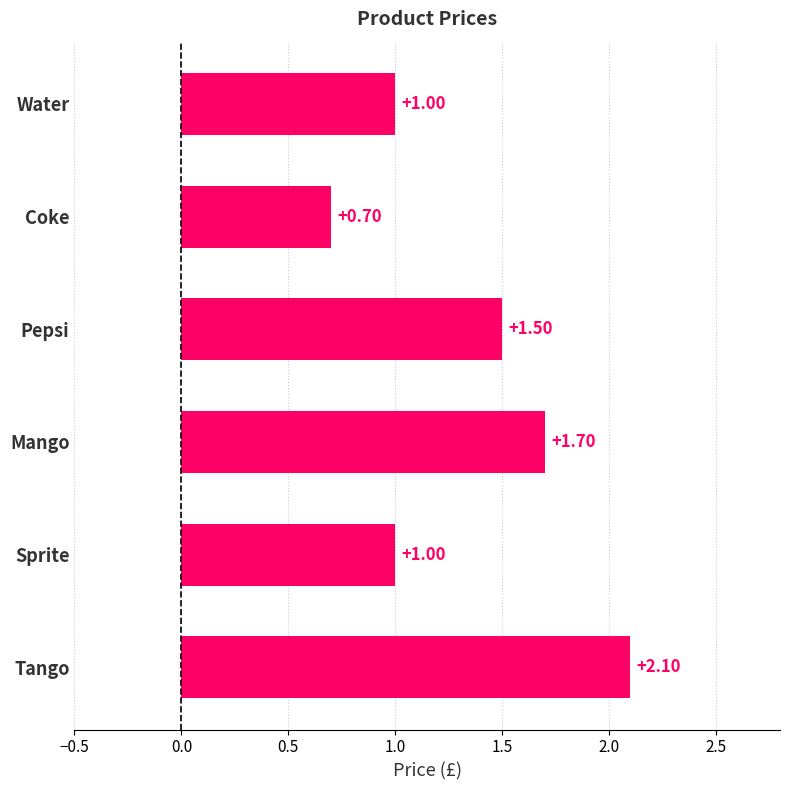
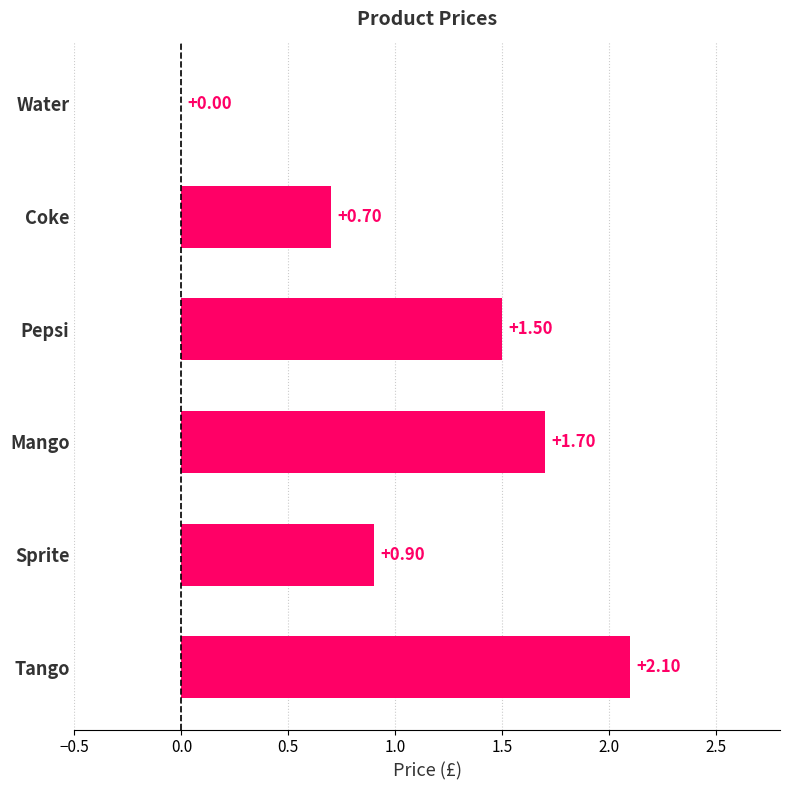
  {
-   "Water": "+1.00",
+   "Water": "+0.00",
    "Coke": "+0.70",
    "Pepsi": "+1.50",
    "Mango": "+1.70",
-   "Sprite": "+1.00",
+   "Sprite": "+0.90",
    "Tango": "+2.10"
  }
